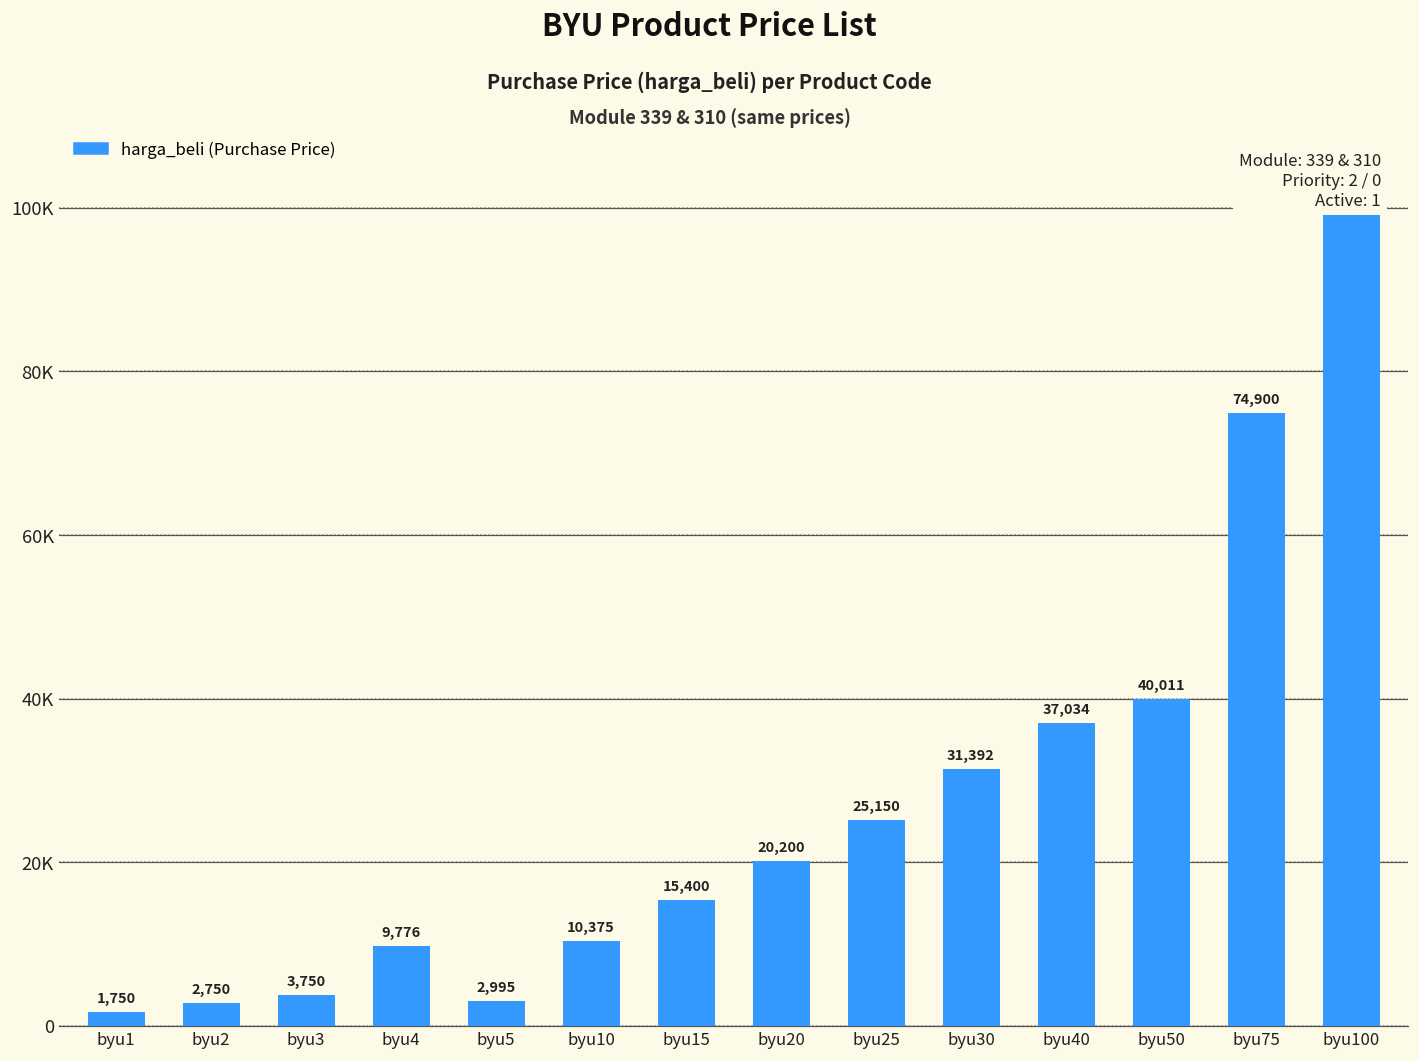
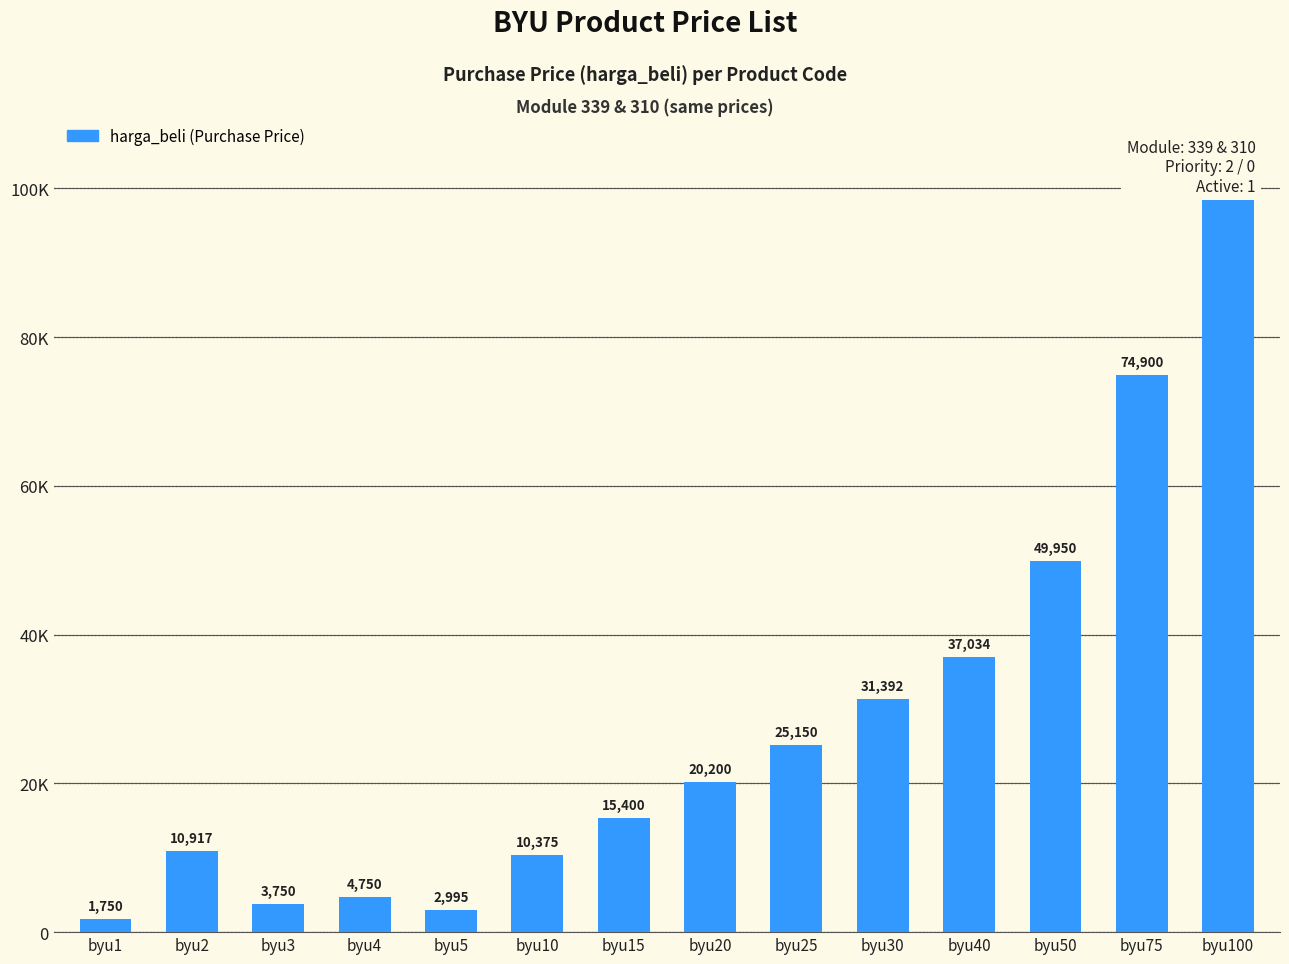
  {
    "byu1": "1,750",
-   "byu2": "2,750",
+   "byu2": "10,917",
    "byu3": "3,750",
-   "byu4": "9,776",
+   "byu4": "4,750",
    "byu5": "2,995",
    "byu10": "10,375",
    "byu15": "15,400",
    "byu20": "20,200",
    "byu25": "25,150",
    "byu30": "31,392",
    "byu40": "37,034",
-   "byu50": "40,011",
+   "byu50": "49,950",
    "byu75": "74,900"
  }
